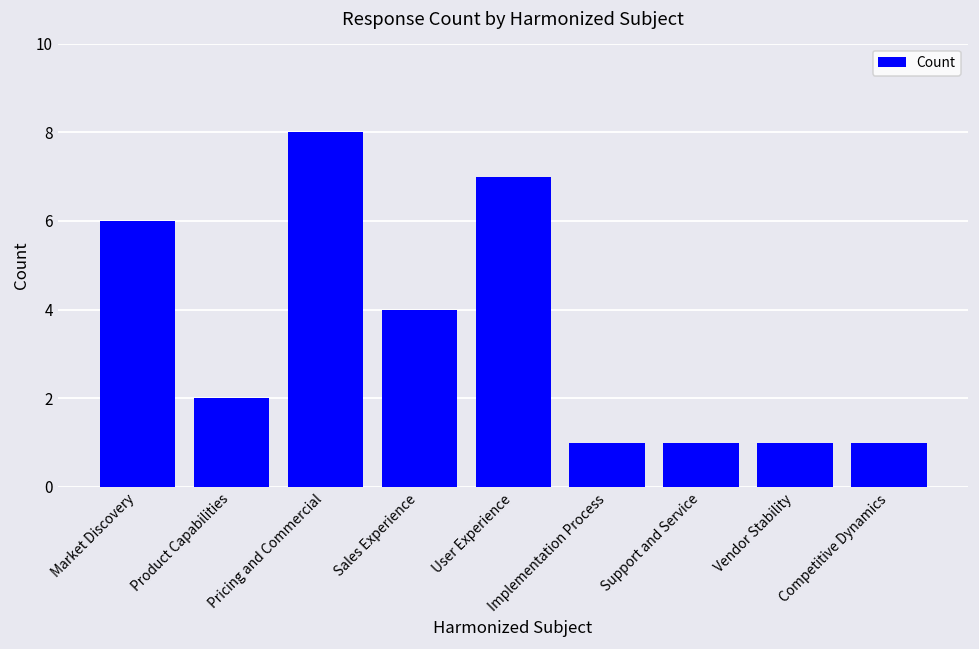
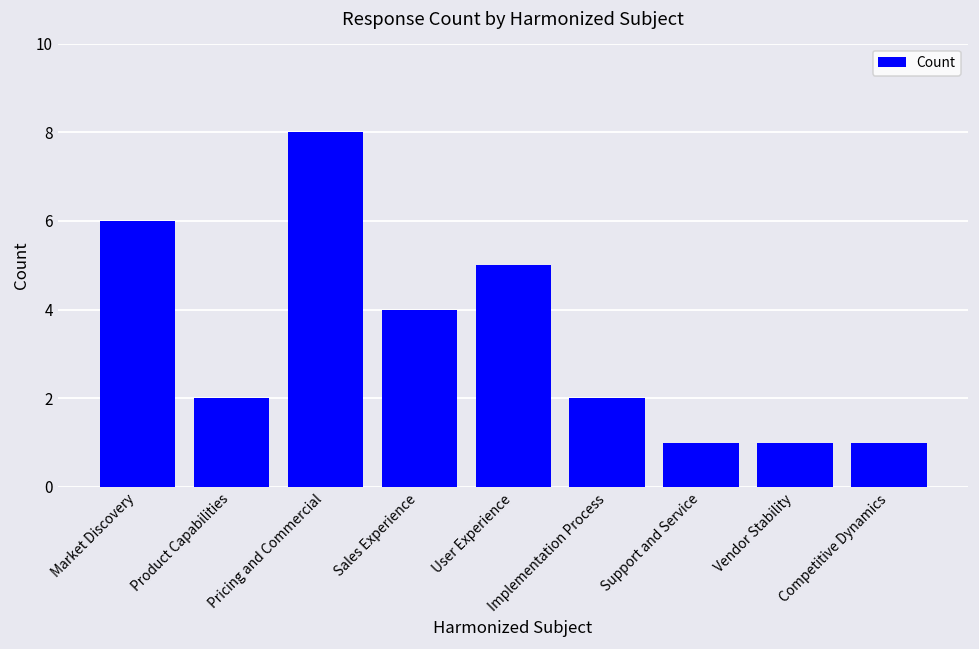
  {
    "Market Discovery": 6,
    "Product Capabilities": 2,
    "Pricing and Commercial": 8,
    "Sales Experience": 4,
-   "User Experience": 7,
-   "Implementation Process": 1,
+   "User Experience": 5,
+   "Implementation Process": 2,
    "Support and Service": 1,
    "Vendor Stability": 1,
    "Competitive Dynamics": 1
  }
